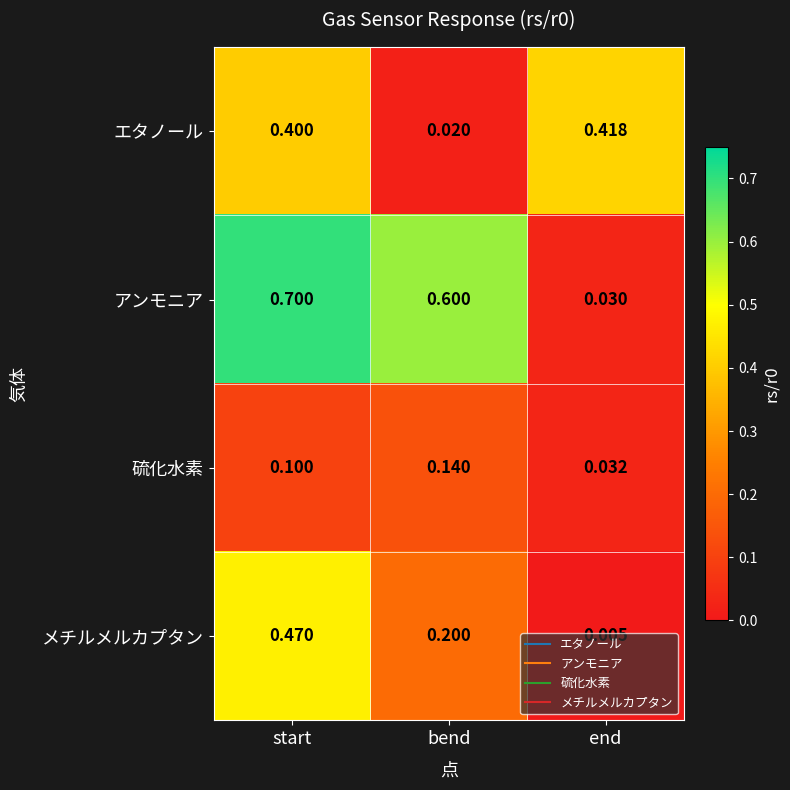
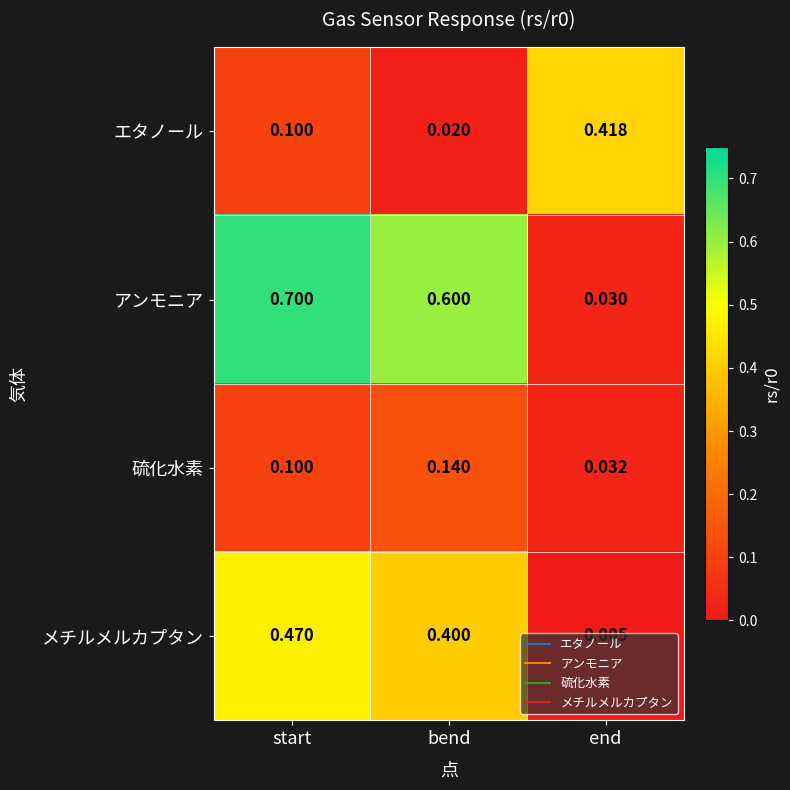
  {
    "エタノール": {
-     "start": 0.400,
+     "start": 0.100,
      "bend": 0.020,
      "end": 0.418
    },
    "アンモニア": {
      "start": 0.700,
      "bend": 0.600,
      "end": 0.030
    },
    "硫化水素": {
      "start": 0.100,
      "bend": 0.140,
      "end": 0.032
    },
    "メチルメルカプタン": {
      "start": 0.470,
-     "bend": 0.200
+     "bend": 0.400
    }
  }
